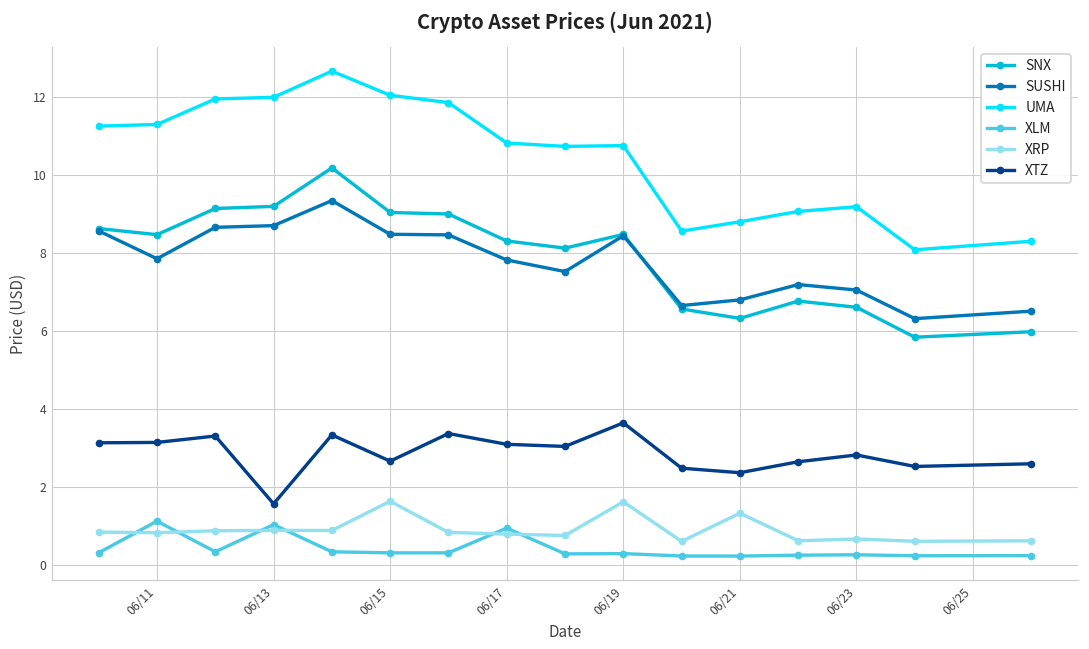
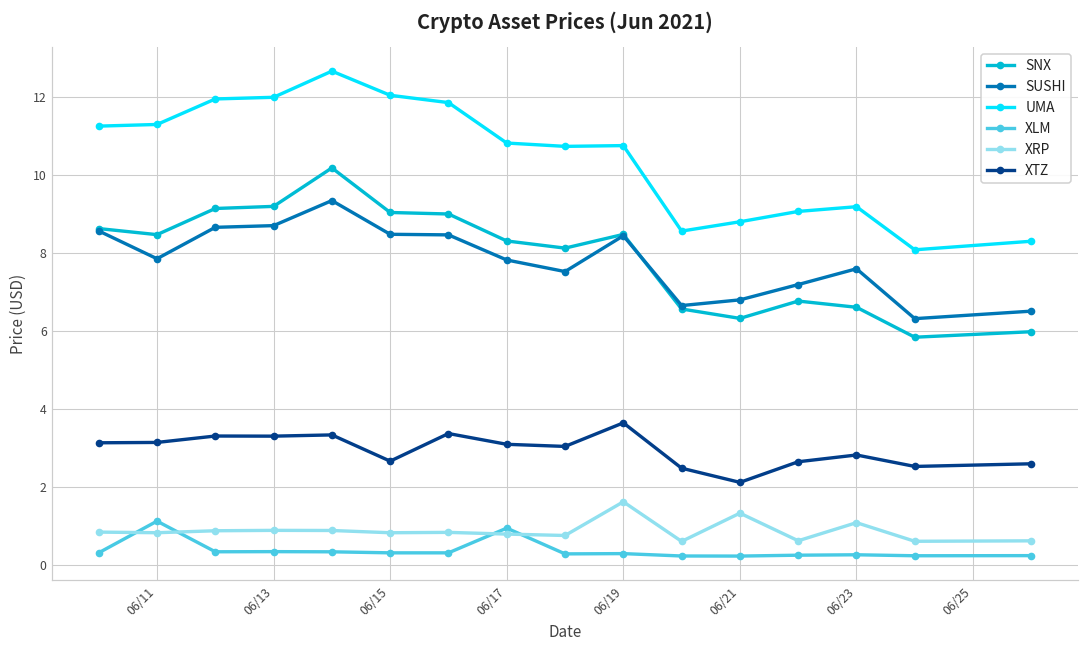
  {
    "SUSHI": {
      "06/11": 7.8,
      "06/13": 8.7,
      "06/15": 8.5,
      "06/17": 7.8,
      "06/21": 6.8,
-     "06/23": 7.0
+     "06/23": 7.6
    },
    "XLM": {
      "06/11": 1.1,
-     "06/13": 1.0,
+     "06/13": 0.3,
      "06/15": 0.3,
      "06/17": 1.0,
      "06/19": 0.3,
      "06/21": 0.2,
      "06/23": 0.3
    },
    "XRP": {
      "06/11": 0.8,
      "06/13": 0.9,
-     "06/15": 1.6,
+     "06/15": 0.8,
      "06/17": 0.8,
      "06/19": 1.6,
      "06/21": 1.3,
-     "06/23": 0.7
+     "06/23": 1.1
    },
    "XTZ": {
      "06/11": 3.1,
-     "06/13": 1.6,
+     "06/13": 3.3,
      "06/15": 2.7,
      "06/17": 3.1,
      "06/19": 3.6,
-     "06/21": 2.4,
+     "06/21": 2.1,
      "06/23": 2.8
    }
  }
